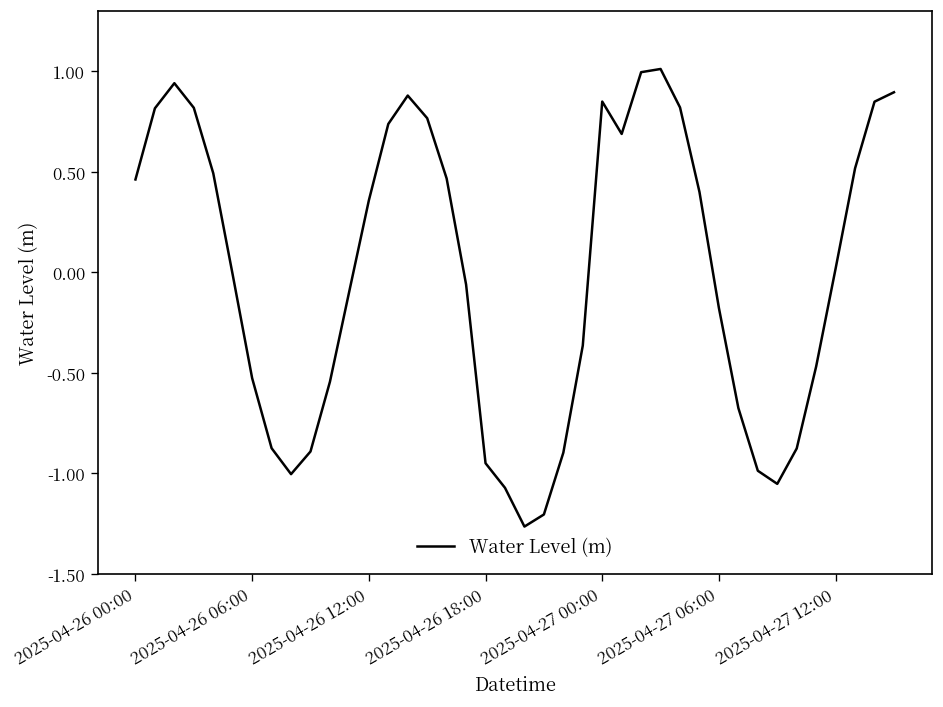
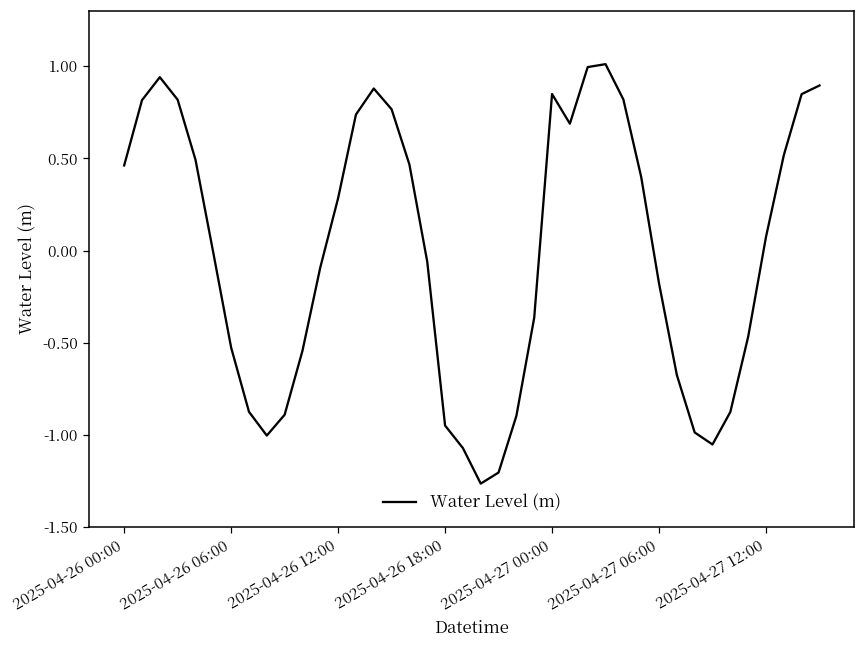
  {
    "2025-04-26 00:00": 0.46,
    "2025-04-26 06:00": -0.53,
-   "2025-04-26 12:00": 0.36,
+   "2025-04-26 12:00": 0.28,
    "2025-04-26 18:00": -0.95,
    "2025-04-27 00:00": 0.85,
    "2025-04-27 06:00": -0.18,
-   "2025-04-27 12:00": 0.02
+   "2025-04-27 12:00": 0.07
  }
